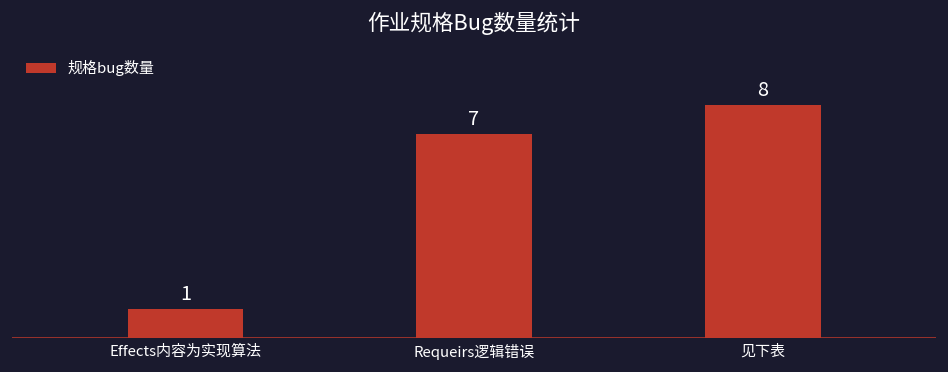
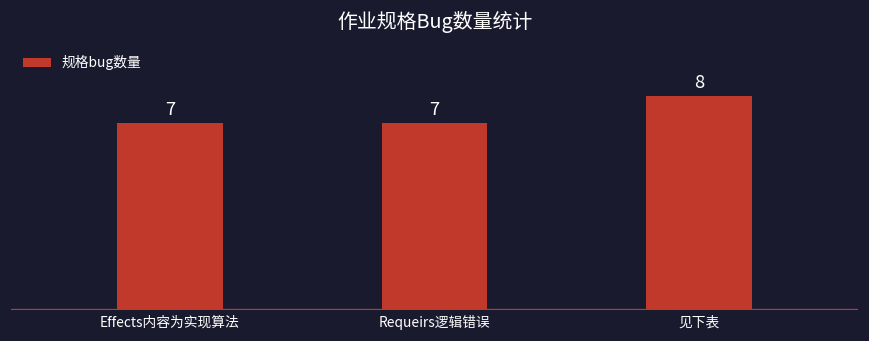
  {
-   "Effects内容为实现算法": 1,
+   "Effects内容为实现算法": 7,
    "Requeirs逻辑错误": 7,
    "见下表": 8
  }
